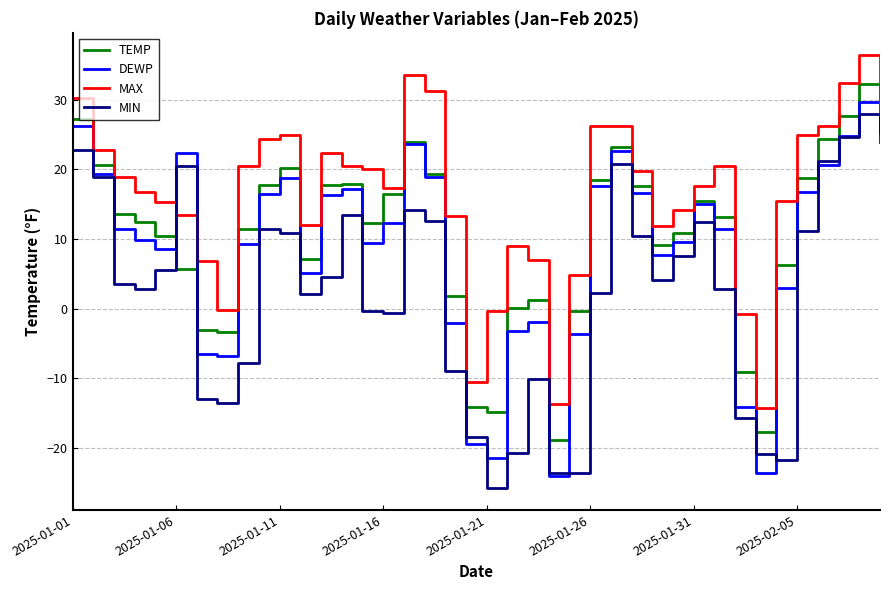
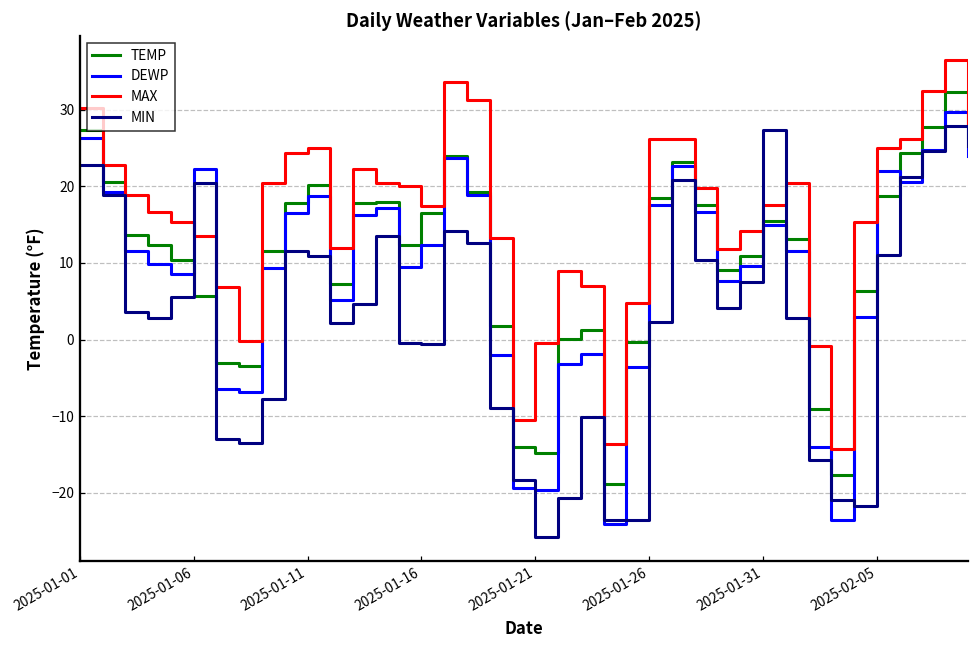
  {
    "TEMP": {
      "2025-01-01": 27,
      "2025-01-06": 6,
      "2025-01-11": 20,
      "2025-01-16": 17,
      "2025-01-21": -15,
      "2025-01-26": 19,
      "2025-01-31": 16,
      "2025-02-05": 19
    },
    "DEWP": {
      "2025-01-01": 26,
      "2025-01-06": 22,
      "2025-01-11": 19,
      "2025-01-16": 12,
-     "2025-01-21": -21,
+     "2025-01-21": -20,
      "2025-01-26": 18,
      "2025-01-31": 15,
-     "2025-02-05": 17
+     "2025-02-05": 22
    },
    "MAX": {
      "2025-01-01": 30,
      "2025-01-06": 14,
      "2025-01-11": 25,
      "2025-01-16": 17,
      "2025-01-21": 0,
      "2025-01-26": 26,
      "2025-01-31": 18,
      "2025-02-05": 25
    },
    "MIN": {
      "2025-01-01": 23,
      "2025-01-06": 21,
      "2025-01-11": 11,
      "2025-01-16": -1,
      "2025-01-21": -26,
      "2025-01-26": 2,
-     "2025-01-31": 12,
+     "2025-01-31": 27,
      "2025-02-05": 11
    }
  }
